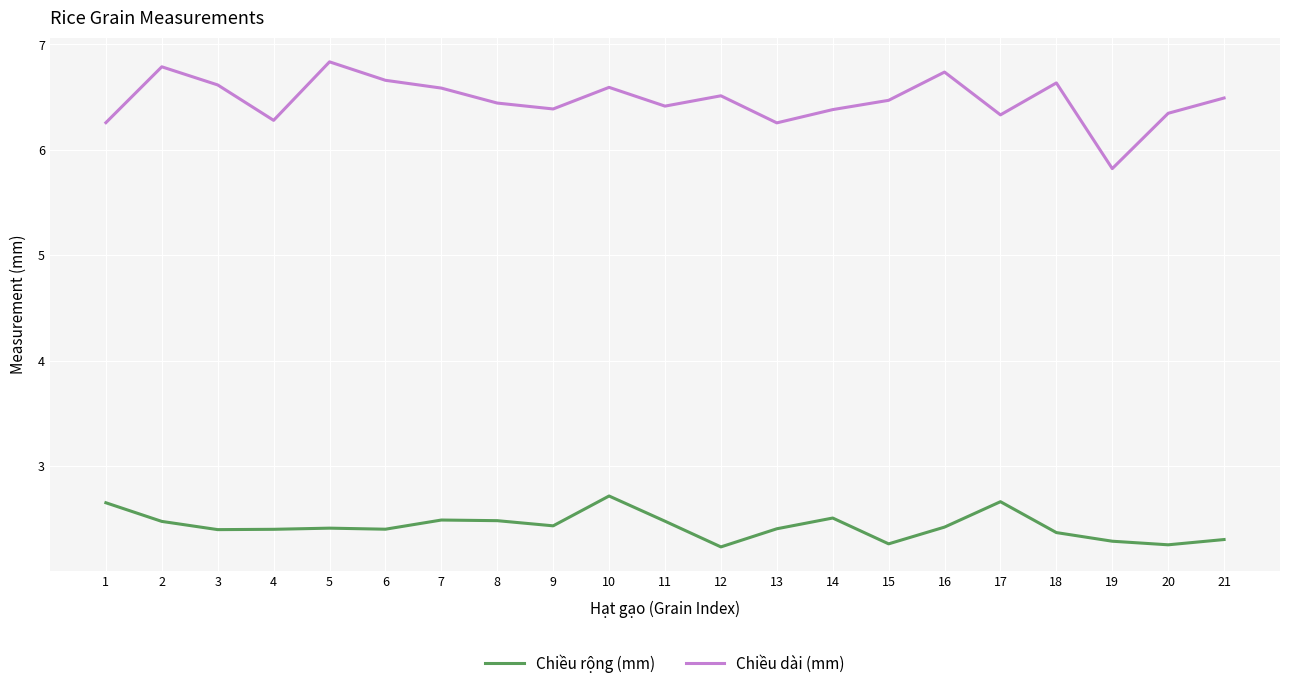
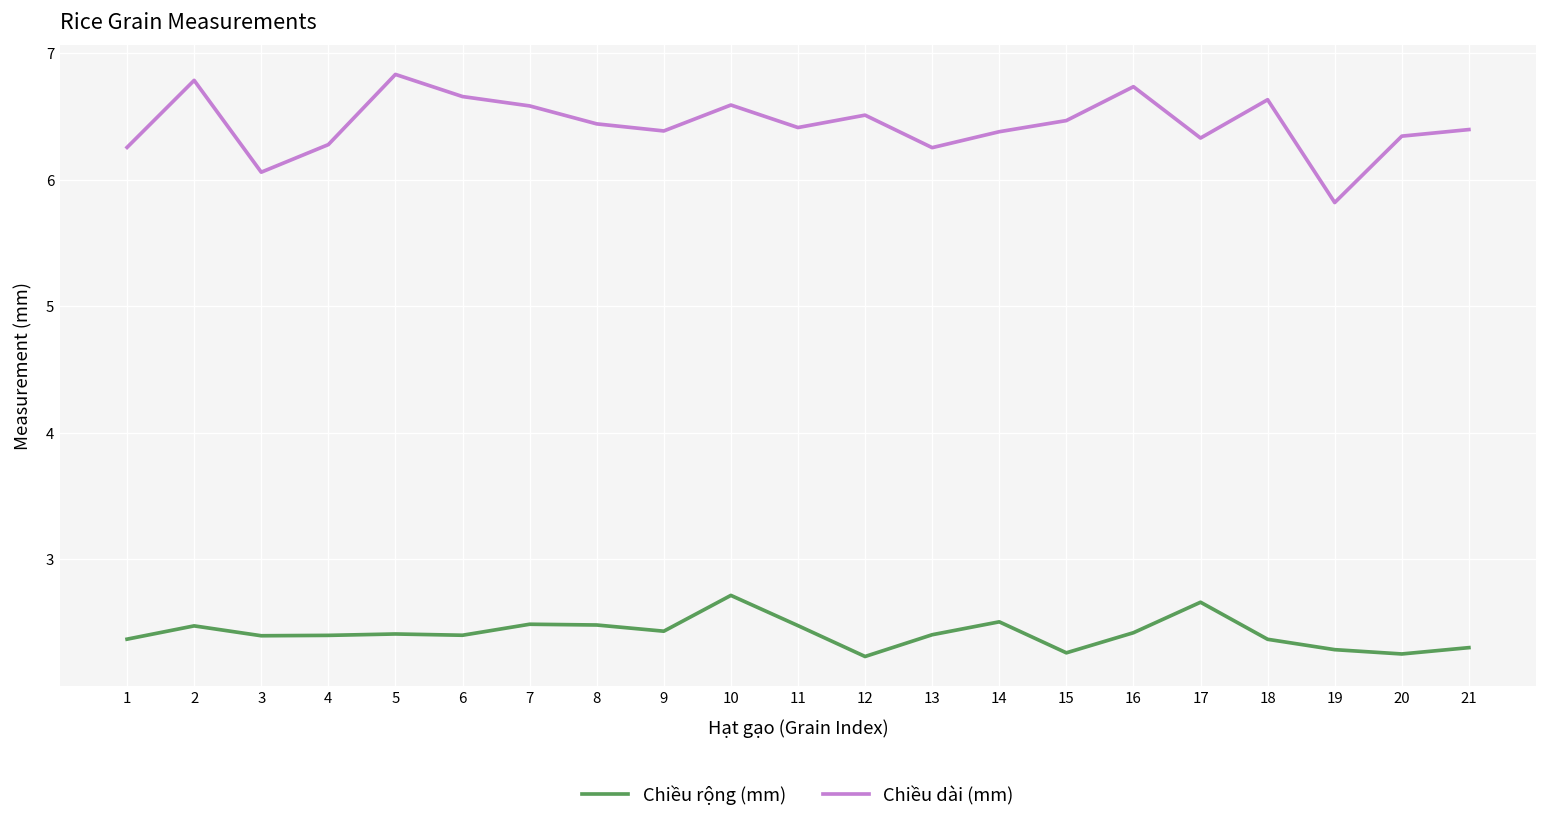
  {
    "Chiều rộng (mm)": {
-     "1": 2.65,
+     "1": 2.37,
      "2": 2.47,
      "3": 2.40,
      "4": 2.40,
      "5": 2.41,
      "6": 2.40,
      "7": 2.49,
      "8": 2.48,
      "9": 2.43,
      "10": 2.72,
      "11": 2.48,
      "12": 2.23,
      "13": 2.40,
      "14": 2.51,
      "15": 2.26,
      "16": 2.42,
      "17": 2.66,
      "18": 2.37,
      "19": 2.29,
      "20": 2.25,
      "21": 2.30
    },
    "Chiều dài (mm)": {
      "1": 6.26,
      "2": 6.79,
-     "3": 6.62,
+     "3": 6.06,
      "4": 6.28,
      "5": 6.83,
      "6": 6.66,
      "7": 6.59,
      "8": 6.44,
      "9": 6.39,
      "10": 6.59,
      "11": 6.41,
      "12": 6.51,
      "13": 6.26,
      "14": 6.38,
      "15": 6.47,
      "16": 6.74,
      "17": 6.33,
      "18": 6.63,
      "19": 5.82,
      "20": 6.35,
-     "21": 6.49
+     "21": 6.40
    }
  }
